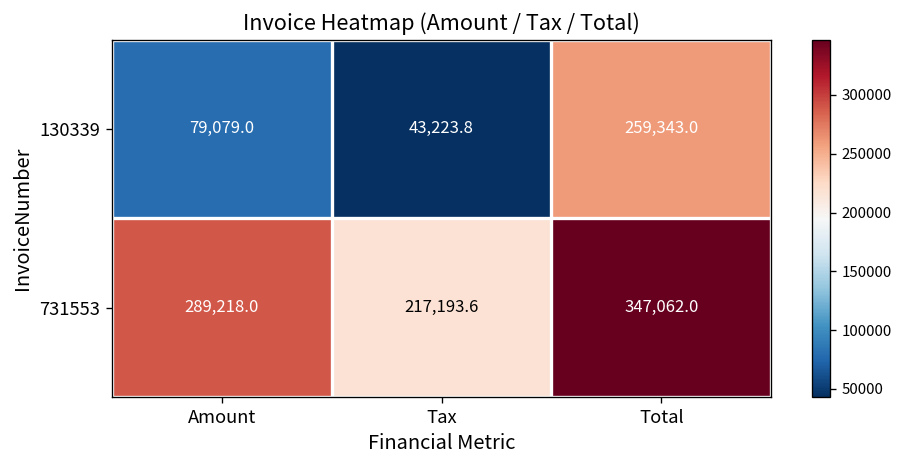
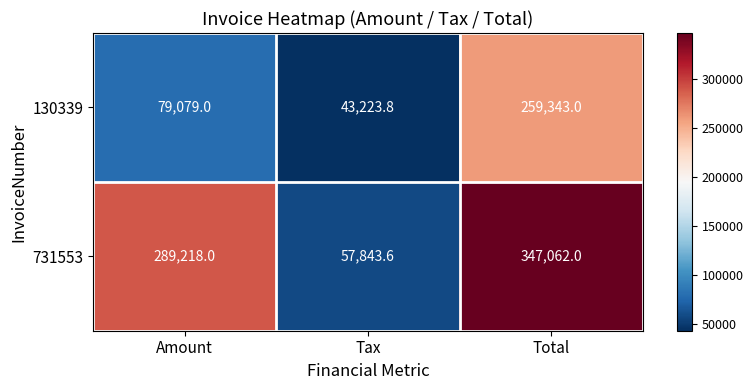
  {
    "130339": {
      "Amount": "79,079.0",
      "Tax": "43,223.8",
      "Total": "259,343.0"
    },
    "731553": {
      "Amount": "289,218.0",
-     "Tax": "217,193.6",
+     "Tax": "57,843.6",
      "Total": "347,062.0"
    }
  }
